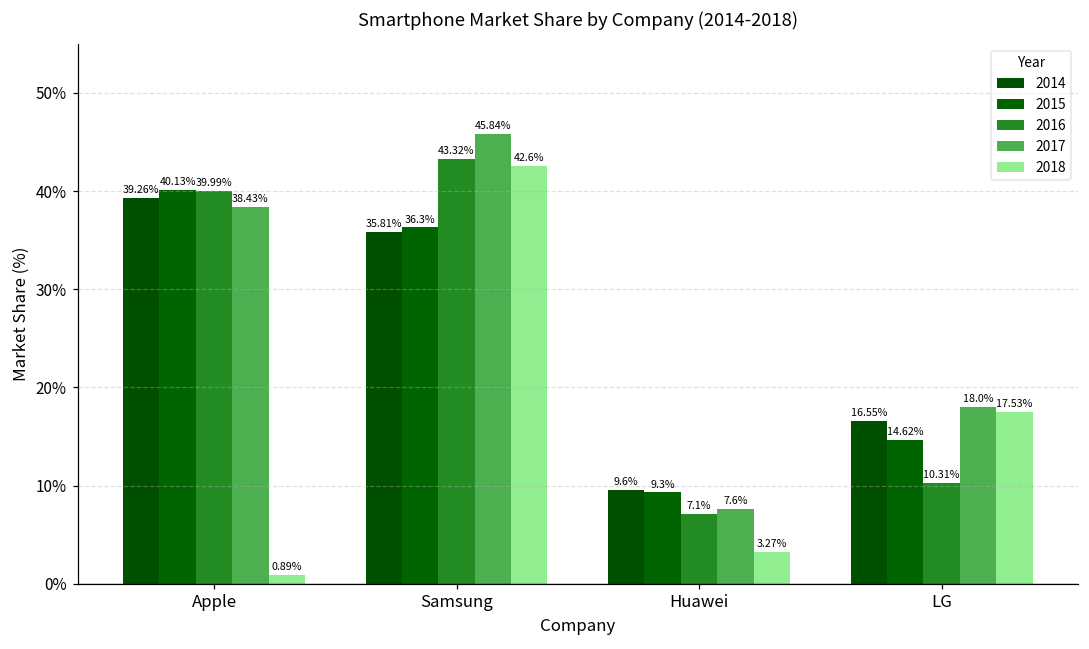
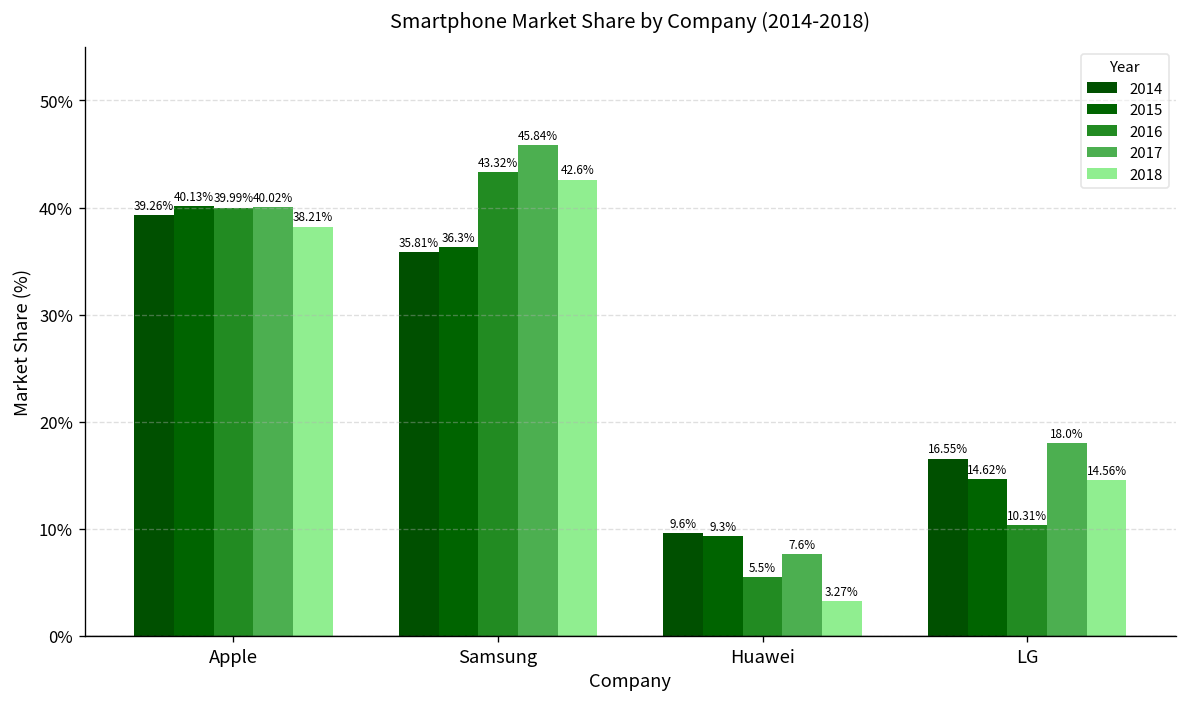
  {
    "2016": {
      "Apple": "39.99%",
      "Samsung": "43.32%",
-     "Huawei": "7.1%",
+     "Huawei": "5.5%",
      "LG": "10.31%"
    },
    "2017": {
-     "Apple": "38.43%",
+     "Apple": "40.02%",
      "Samsung": "45.84%",
      "Huawei": "7.6%",
      "LG": "18.0%"
    },
    "2018": {
-     "Apple": "0.89%",
+     "Apple": "38.21%",
      "Samsung": "42.6%",
      "Huawei": "3.27%",
-     "LG": "17.53%"
+     "LG": "14.56%"
    }
  }
